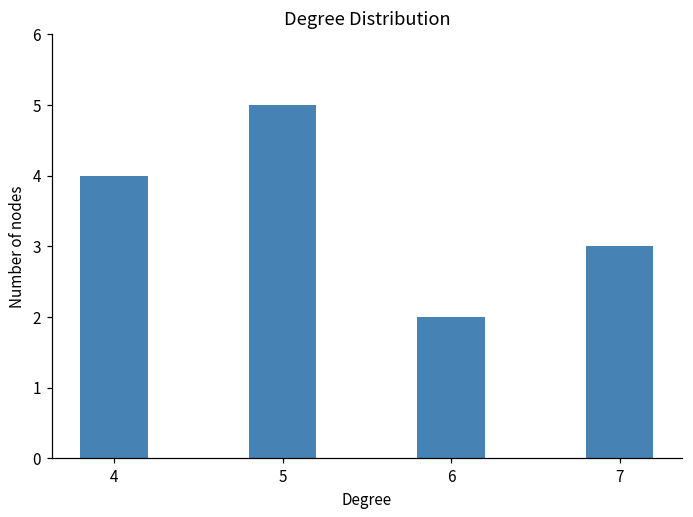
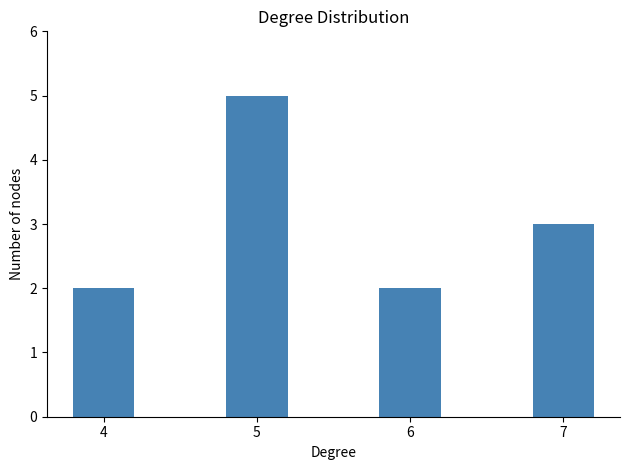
  {
-   "4": 4,
+   "4": 2,
    "5": 5,
    "6": 2,
    "7": 3
  }
